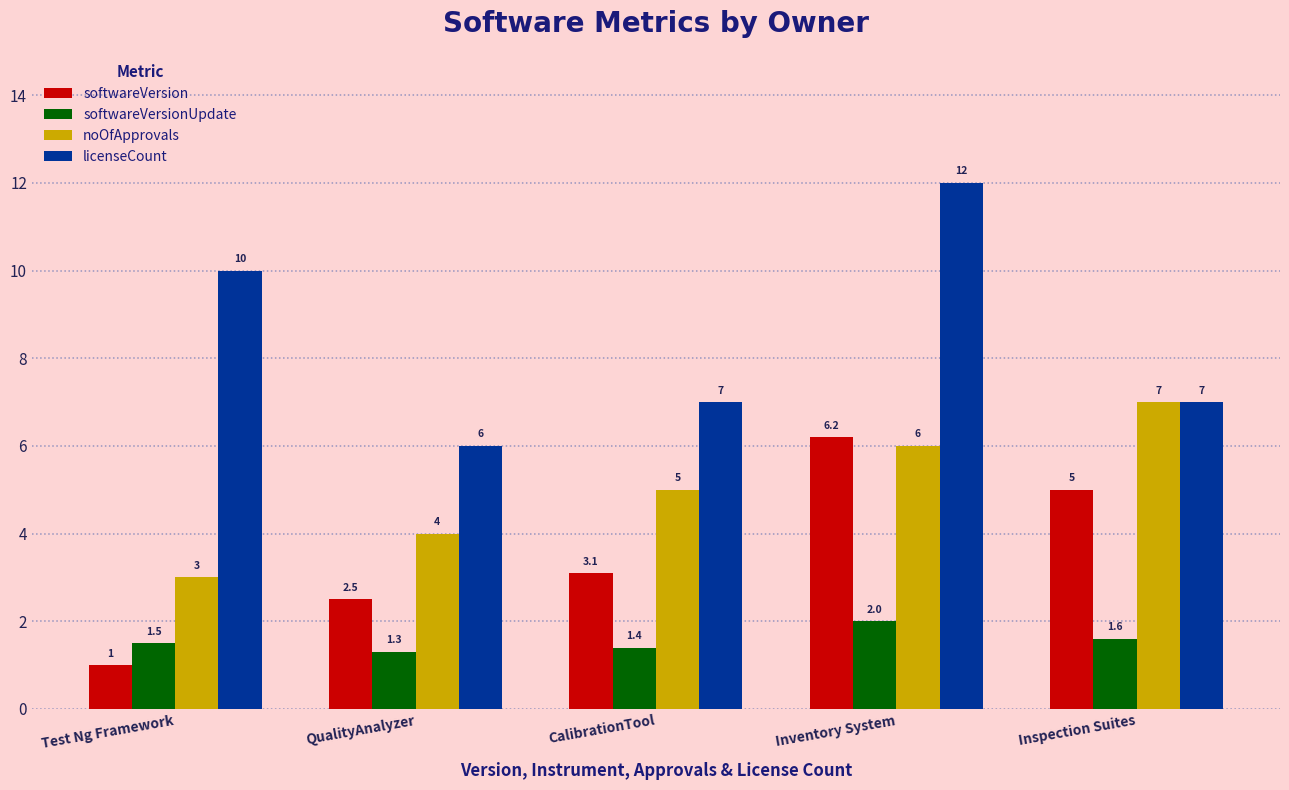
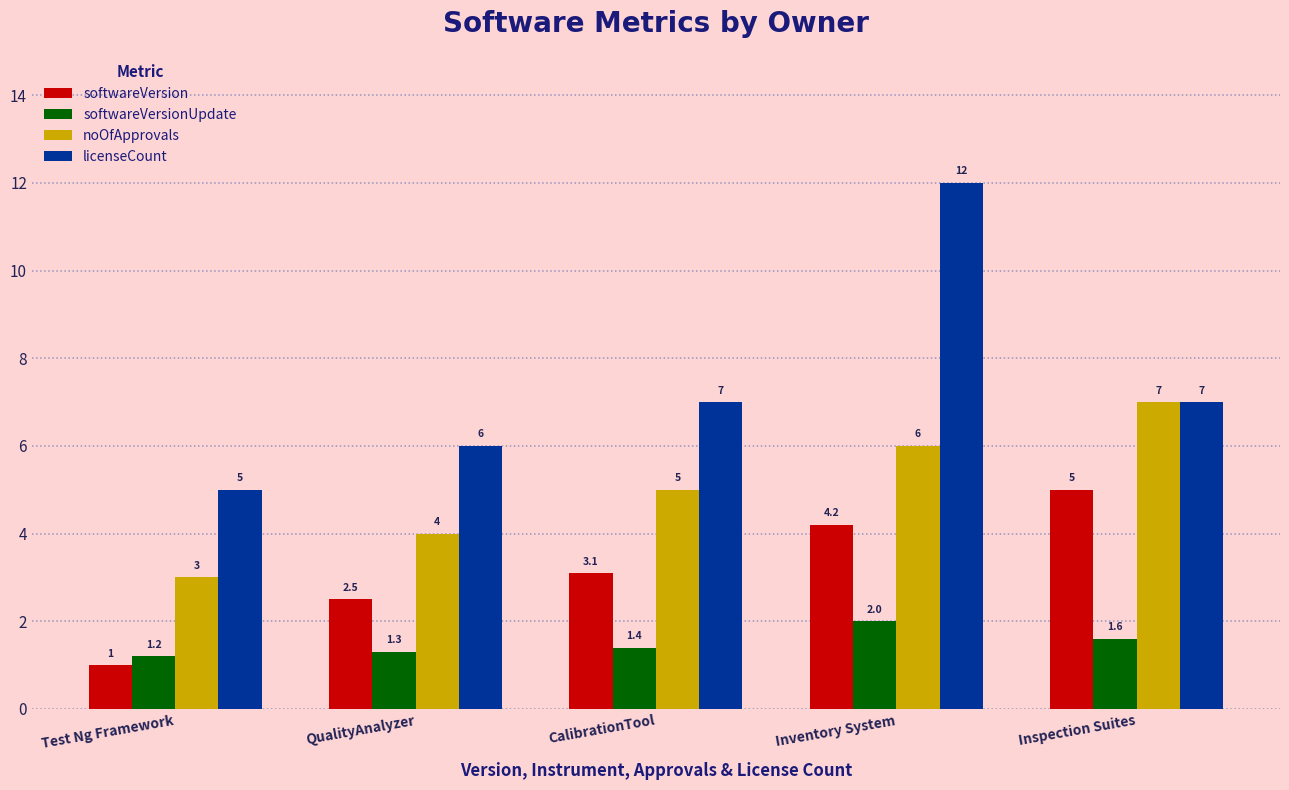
  {
    "softwareVersion": {
      "Test Ng Framework": 1,
      "QualityAnalyzer": 2.5,
      "CalibrationTool": 3.1,
-     "Inventory System": 6.2,
+     "Inventory System": 4.2,
      "Inspection Suites": 5
    },
    "softwareVersionUpdate": {
-     "Test Ng Framework": 1.5,
+     "Test Ng Framework": 1.2,
      "QualityAnalyzer": 1.3,
      "CalibrationTool": 1.4,
      "Inventory System": 2.0,
      "Inspection Suites": 1.6
    },
    "noOfApprovals": {
      "Test Ng Framework": 3,
      "QualityAnalyzer": 4,
      "CalibrationTool": 5,
      "Inventory System": 6,
      "Inspection Suites": 7
    },
    "licenseCount": {
-     "Test Ng Framework": 10,
+     "Test Ng Framework": 5,
      "QualityAnalyzer": 6,
      "CalibrationTool": 7,
      "Inventory System": 12,
      "Inspection Suites": 7
    }
  }
